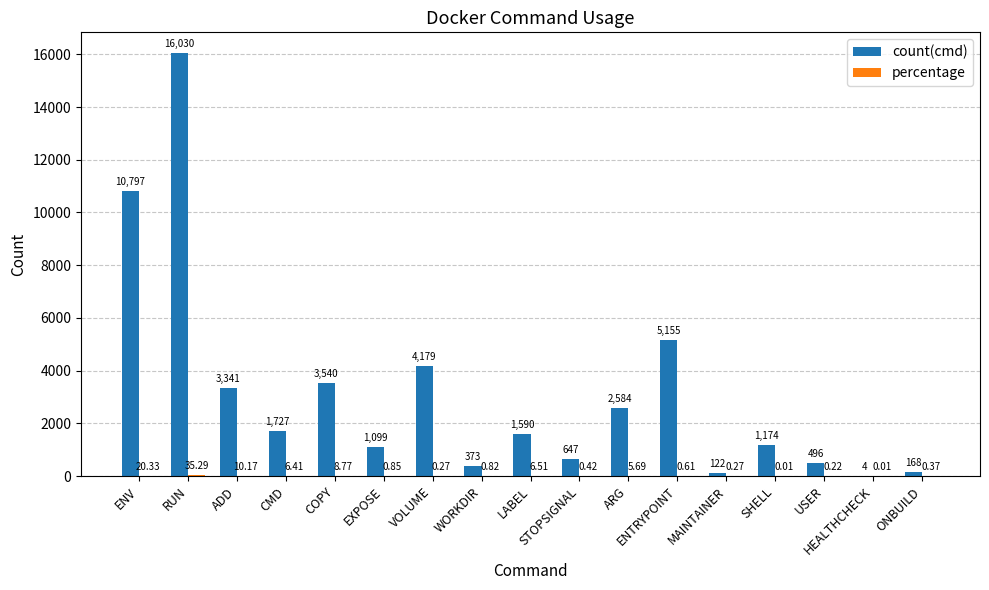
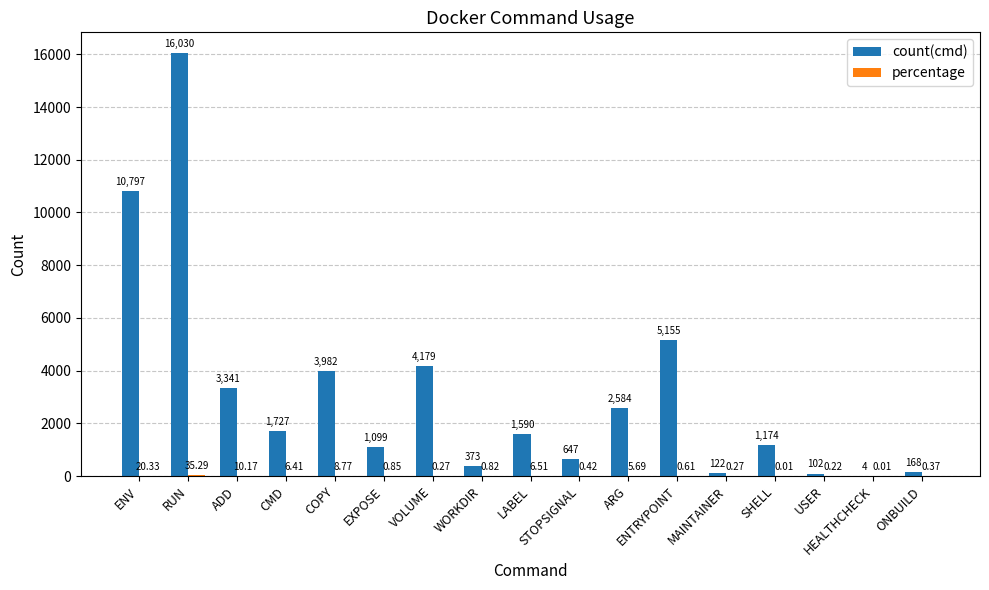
  {
    "count(cmd)": {
      "ENV": "10,797",
      "RUN": "16,030",
      "ADD": "3,341",
      "CMD": "1,727",
-     "COPY": "3,540",
+     "COPY": "3,982",
      "EXPOSE": "1,099",
      "VOLUME": "4,179",
      "WORKDIR": "373",
      "LABEL": "1,590",
      "STOPSIGNAL": "647",
      "ARG": "2,584",
      "ENTRYPOINT": "5,155",
      "MAINTAINER": "122",
      "SHELL": "1,174",
-     "USER": "496",
+     "USER": "102",
      "HEALTHCHECK": "4",
      "ONBUILD": "168"
    },
    "percentage": {
      "ENV": "20.33",
      "RUN": "35.29",
      "ADD": "10.17",
      "CMD": "6.41",
      "COPY": "8.77",
      "EXPOSE": "0.85",
      "VOLUME": "0.27",
      "WORKDIR": "0.82",
      "LABEL": "6.51",
      "STOPSIGNAL": "0.42",
      "ARG": "5.69",
      "ENTRYPOINT": "0.61",
      "MAINTAINER": "0.27",
      "SHELL": "0.01",
      "USER": "0.22",
      "HEALTHCHECK": "0.01",
      "ONBUILD": "0.37"
    }
  }
